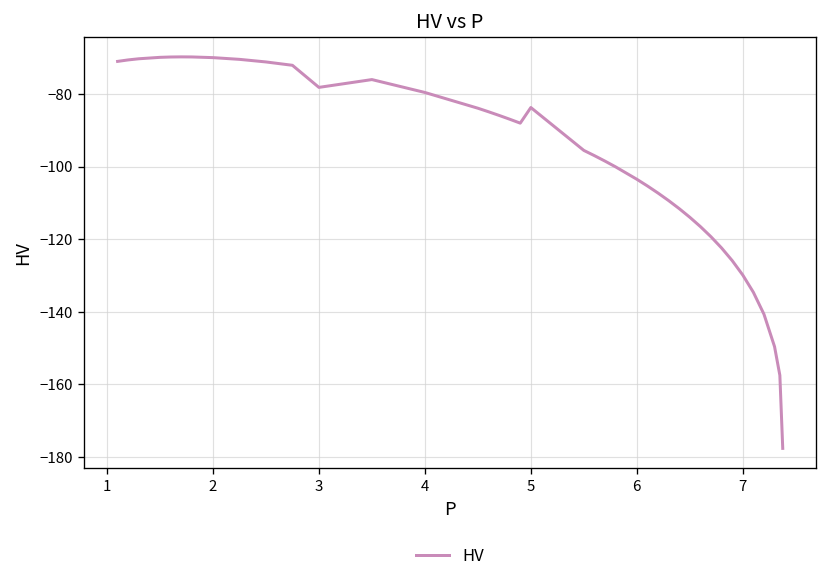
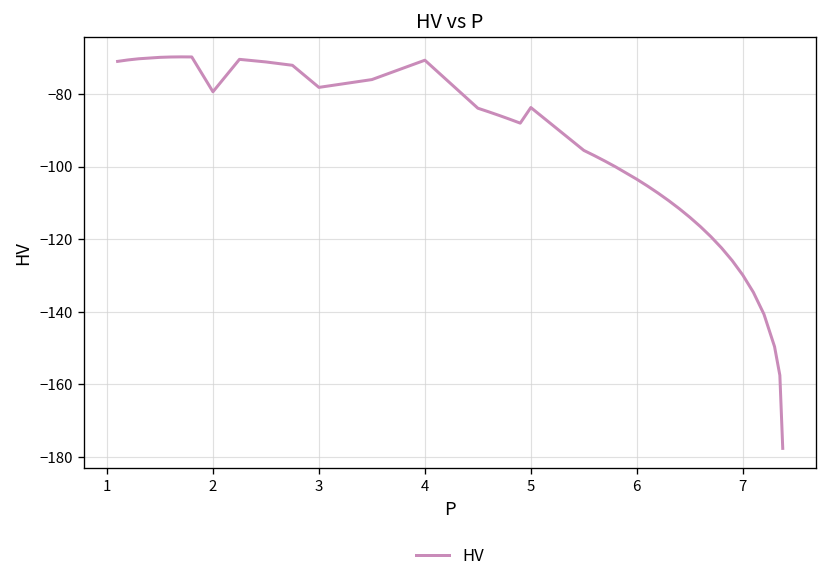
  {
-   "2": -70,
+   "2": -79,
    "3": -78,
-   "4": -80,
+   "4": -71,
    "5": -84,
    "6": -103,
    "7": -130
  }
